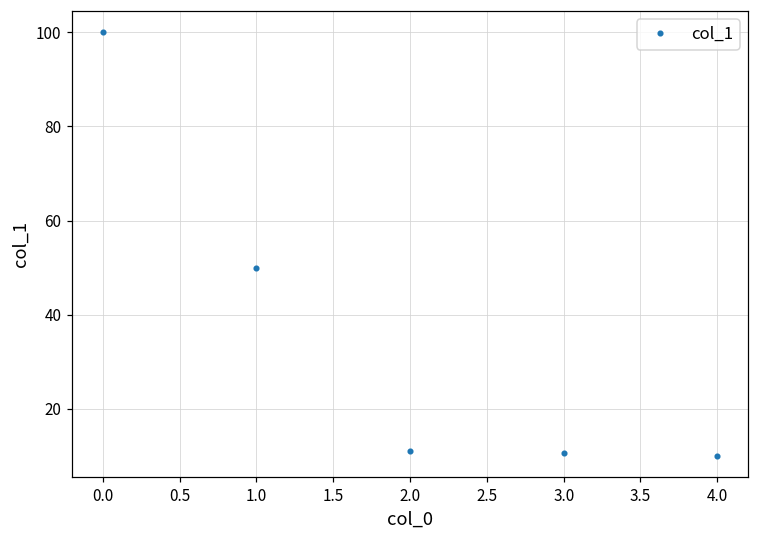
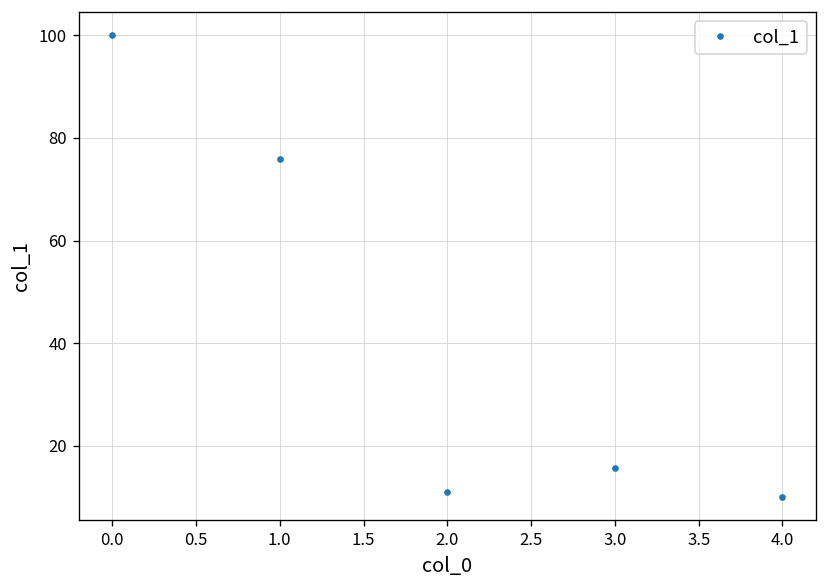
  {
    "0.0": 100,
-   "1.0": 50,
+   "1.0": 76,
    "2.0": 11,
-   "3.0": 11,
+   "3.0": 16,
    "4.0": 10
  }
